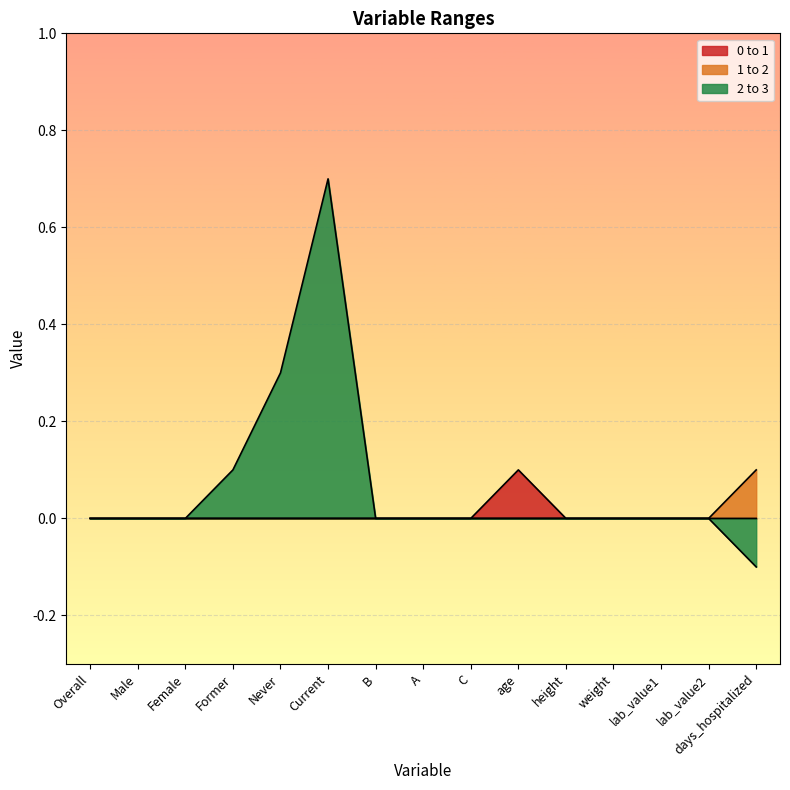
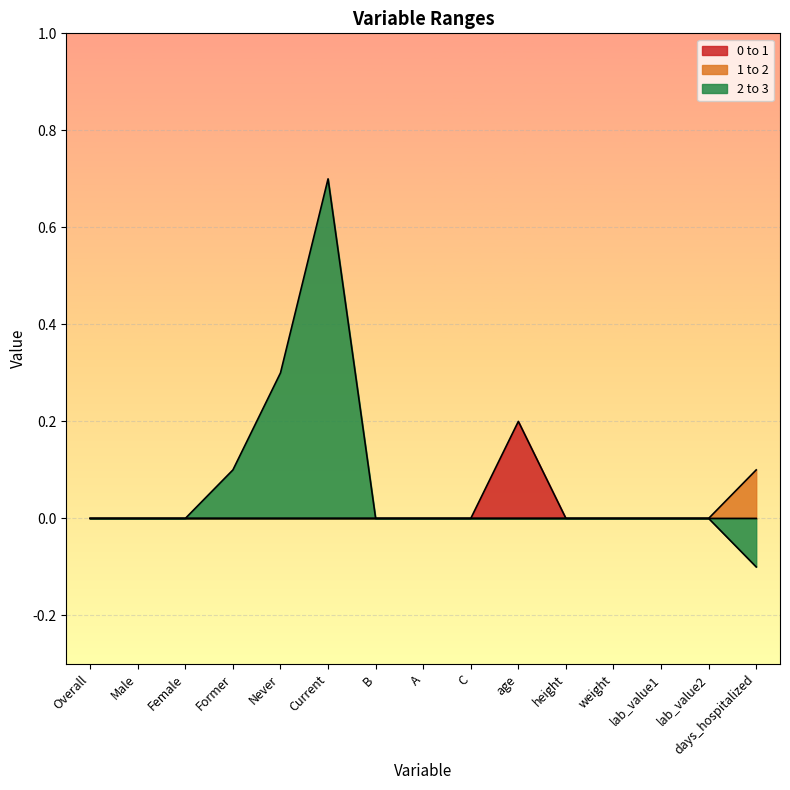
  {
    "0 to 1": {
-     "age": 0.1
+     "age": 0.2
    },
    "1 to 2": {
      "days_hospitalized": 0.1
    }
  }
